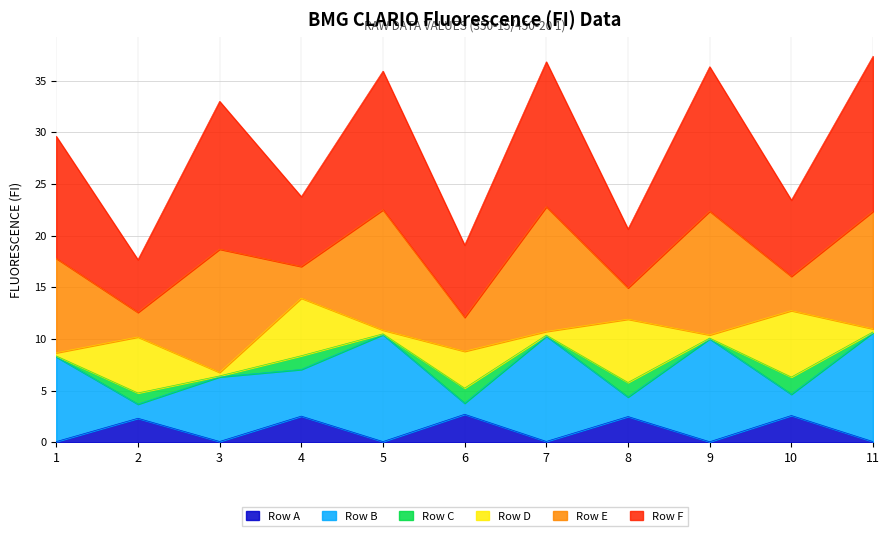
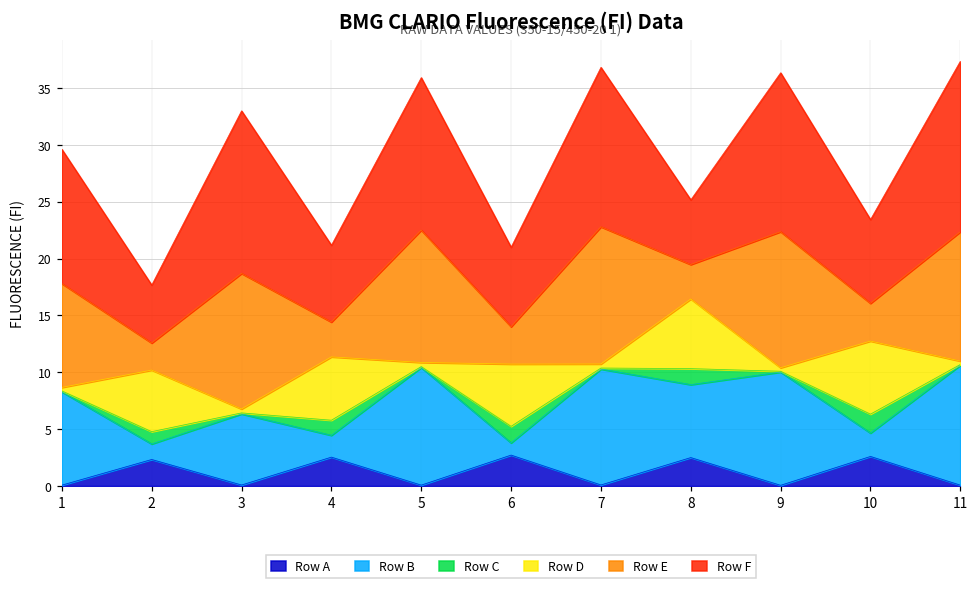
  {
    "Row A": {
      "1": 0.1,
      "2": 2.3,
      "3": 0.1,
      "4": 2.5,
      "5": 0.1,
      "6": 2.7,
      "7": 0.1,
      "8": 2.5,
      "9": 0.1,
      "10": 2.6,
      "11": 0.1
    },
    "Row B": {
      "2": 1.4,
-     "4": 4.5,
+     "4": 1.9,
      "6": 1.1,
-     "8": 1.9,
+     "8": 6.4,
      "10": 2.1
    },
    "Row C": {
      "2": 1.1,
      "4": 1.3,
      "6": 1.5,
      "8": 1.4,
      "10": 1.7
    },
    "Row D": {
      "1": 0.3,
      "2": 5.4,
      "3": 0.3,
      "4": 5.6,
      "5": 0.4,
-     "6": 3.6,
+     "6": 5.5,
      "7": 0.4,
      "8": 6.1,
      "9": 0.3,
      "10": 6.4,
      "11": 0.3
    },
    "Row E": {
      "1": 9.1,
      "2": 2.4,
      "3": 11.9,
      "4": 3.1,
      "5": 11.6,
      "6": 3.3,
      "7": 12.1,
      "8": 3.0,
      "9": 12.0,
      "10": 3.3,
      "11": 11.4
    },
    "Row F": {
      "1": 11.8,
      "2": 5.1,
      "3": 14.3,
      "4": 6.8,
      "5": 13.4,
      "6": 7.0,
      "7": 14.0,
      "8": 5.7,
      "9": 14.0,
      "10": 7.4,
      "11": 15.0
    }
  }
